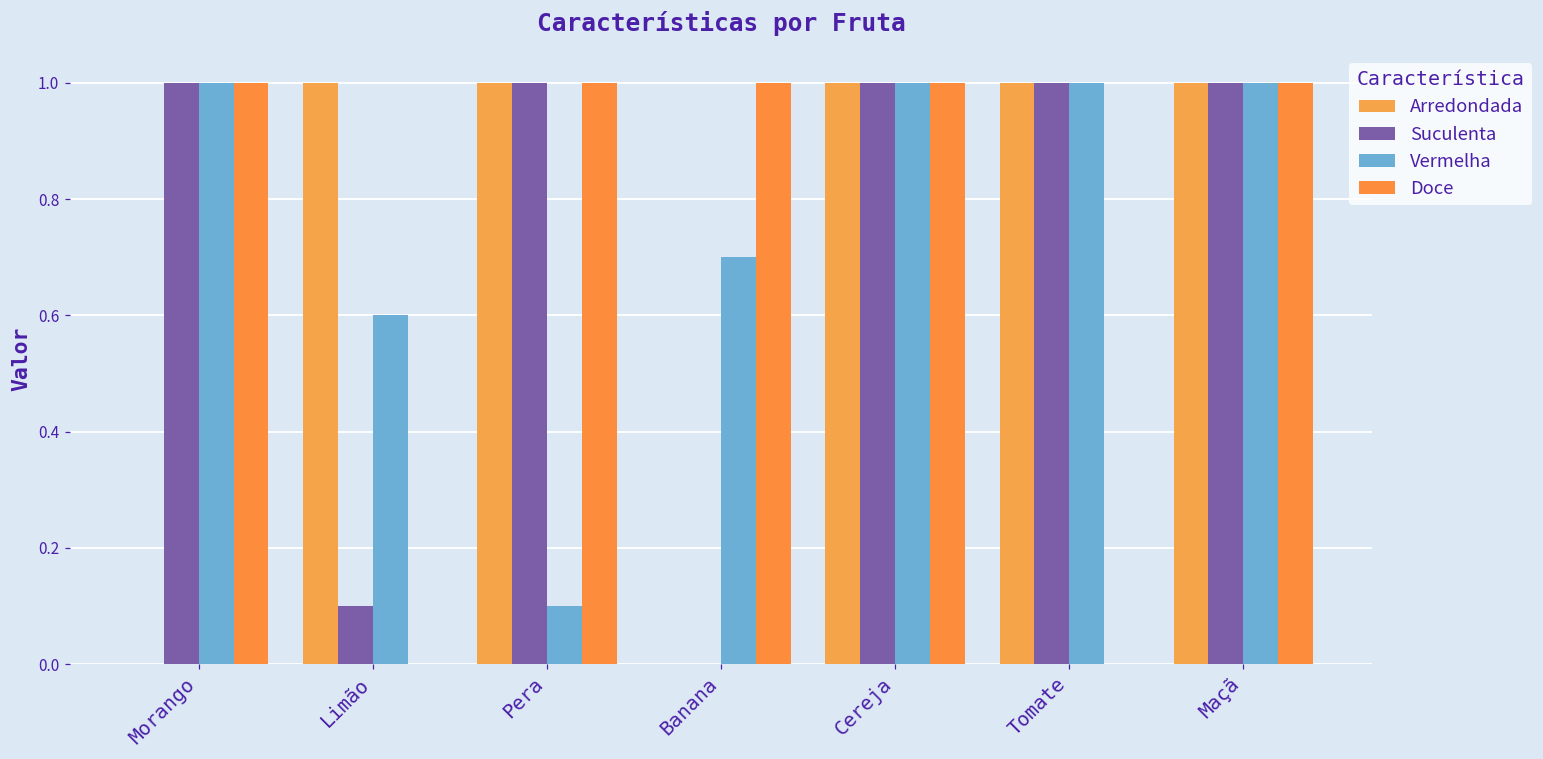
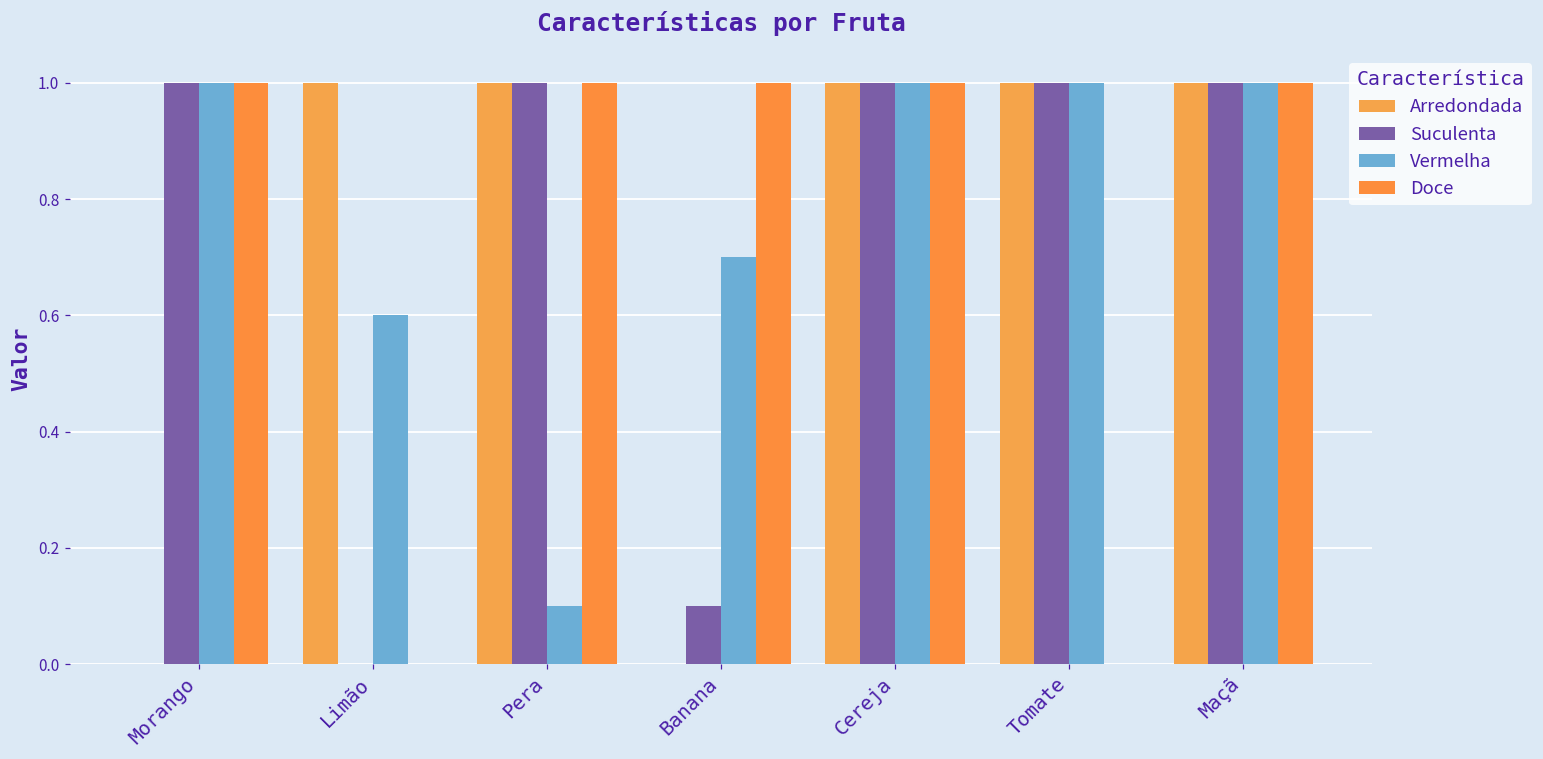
  {
    "Suculenta": {
      "Morango": 1.0,
-     "Limão": 0.1,
+     "Limão": 0.0,
      "Pera": 1.0,
-     "Banana": 0.0,
+     "Banana": 0.1,
      "Cereja": 1.0,
      "Tomate": 1.0,
      "Maçã": 1.0
    },
    "Vermelha": {
      "Morango": 1.0,
      "Limão": 0.6,
      "Pera": 0.1,
      "Banana": 0.7,
      "Cereja": 1.0,
      "Tomate": 1.0,
      "Maçã": 1.0
    }
  }
